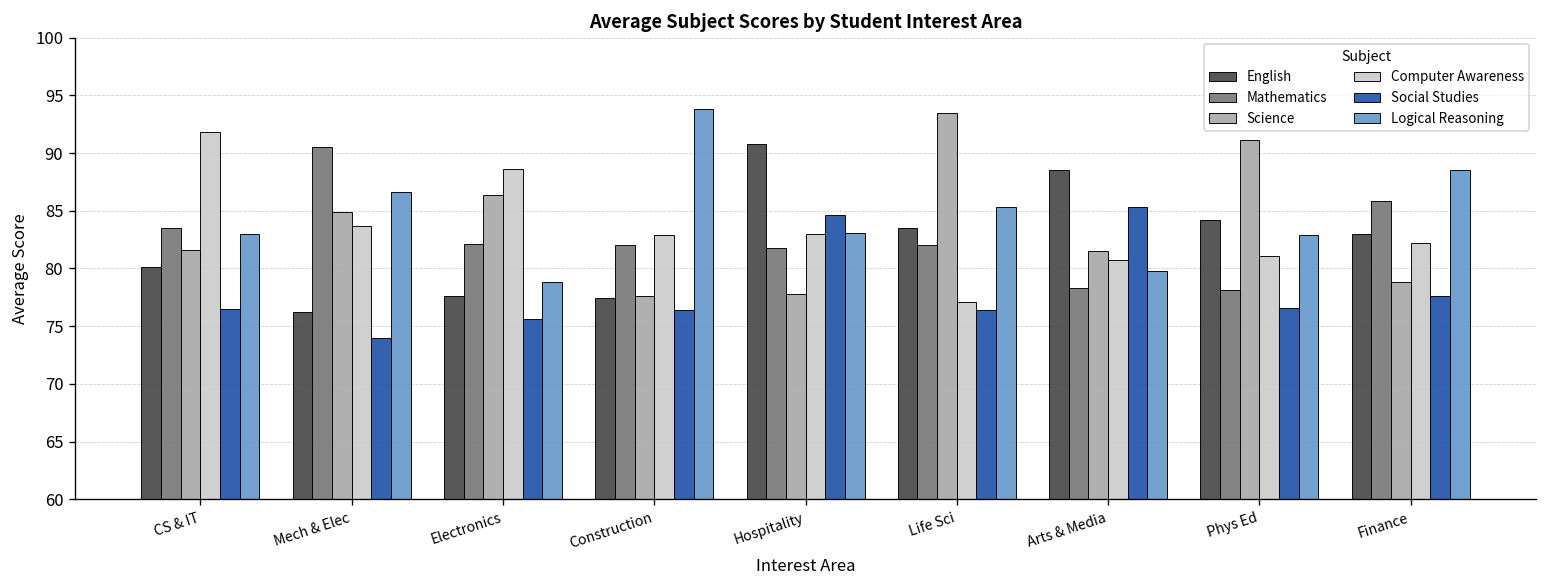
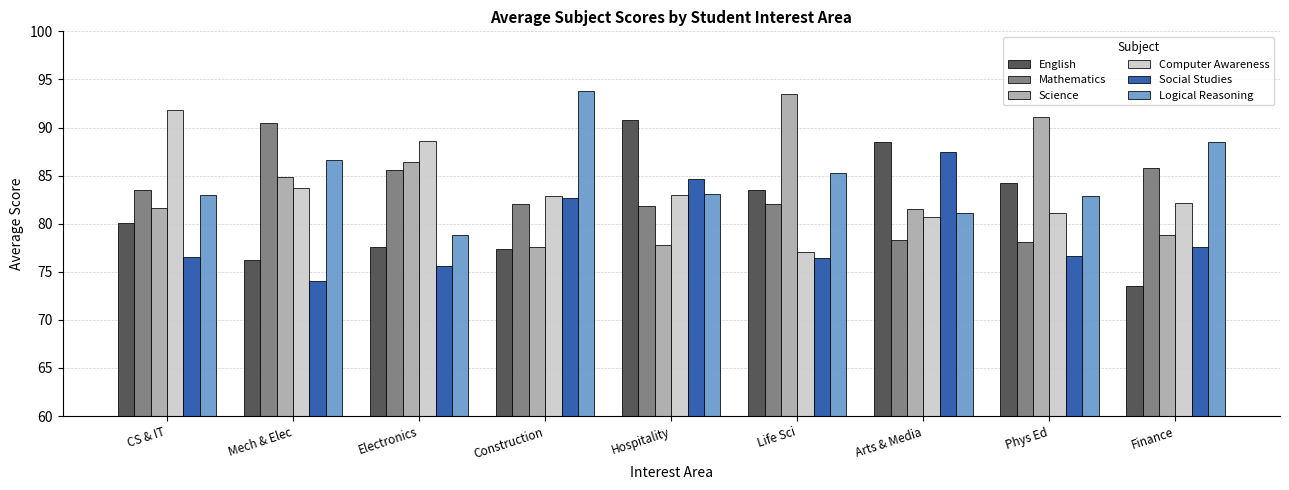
  {
    "English": {
      "CS & IT": 80,
      "Mech & Elec": 76,
      "Electronics": 78,
      "Construction": 77,
      "Hospitality": 91,
      "Life Sci": 84,
      "Arts & Media": 89,
      "Phys Ed": 84,
-     "Finance": 83
+     "Finance": 74
    },
    "Mathematics": {
      "CS & IT": 84,
      "Mech & Elec": 91,
-     "Electronics": 82,
+     "Electronics": 86,
      "Construction": 82,
      "Hospitality": 82,
      "Life Sci": 82,
      "Arts & Media": 78,
      "Phys Ed": 78,
      "Finance": 86
    },
    "Social Studies": {
      "CS & IT": 77,
      "Mech & Elec": 74,
      "Electronics": 76,
-     "Construction": 76,
+     "Construction": 83,
      "Hospitality": 85,
      "Life Sci": 76,
-     "Arts & Media": 85,
+     "Arts & Media": 88,
      "Phys Ed": 77,
      "Finance": 78
    },
    "Logical Reasoning": {
      "CS & IT": 83,
      "Mech & Elec": 87,
      "Electronics": 79,
      "Construction": 94,
      "Hospitality": 83,
      "Life Sci": 85,
-     "Arts & Media": 80,
+     "Arts & Media": 81,
      "Phys Ed": 83,
      "Finance": 89
    }
  }
